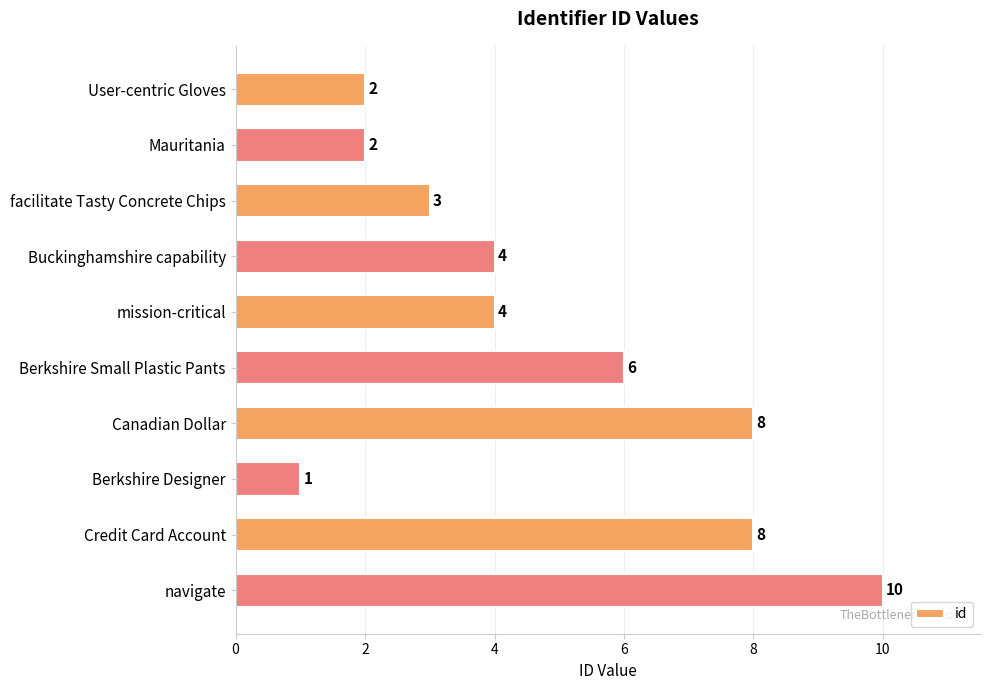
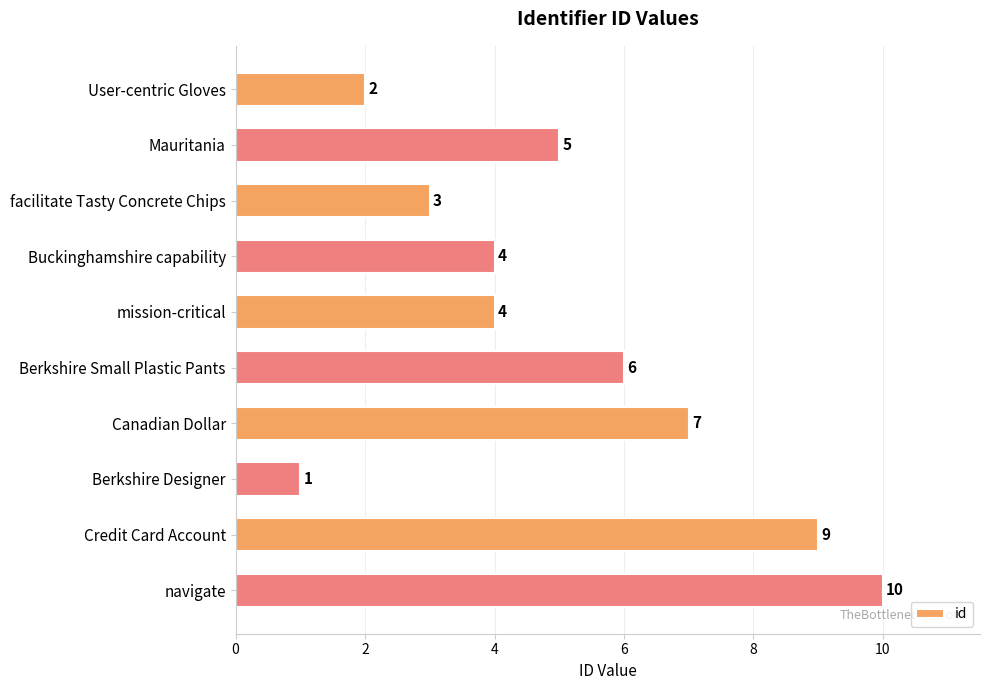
  {
    "User-centric Gloves": 2,
-   "Mauritania": 2,
+   "Mauritania": 5,
    "facilitate Tasty Concrete Chips": 3,
    "Buckinghamshire capability": 4,
    "mission-critical": 4,
    "Berkshire Small Plastic Pants": 6,
-   "Canadian Dollar": 8,
+   "Canadian Dollar": 7,
    "Berkshire Designer": 1,
-   "Credit Card Account": 8,
+   "Credit Card Account": 9,
    "navigate": 10
  }
